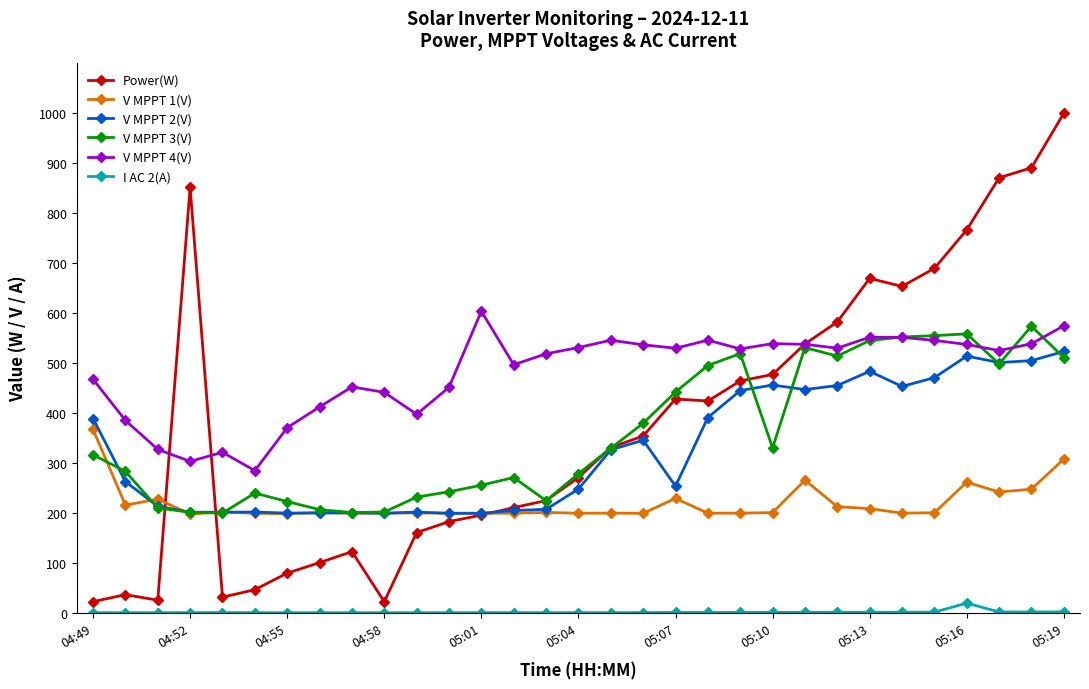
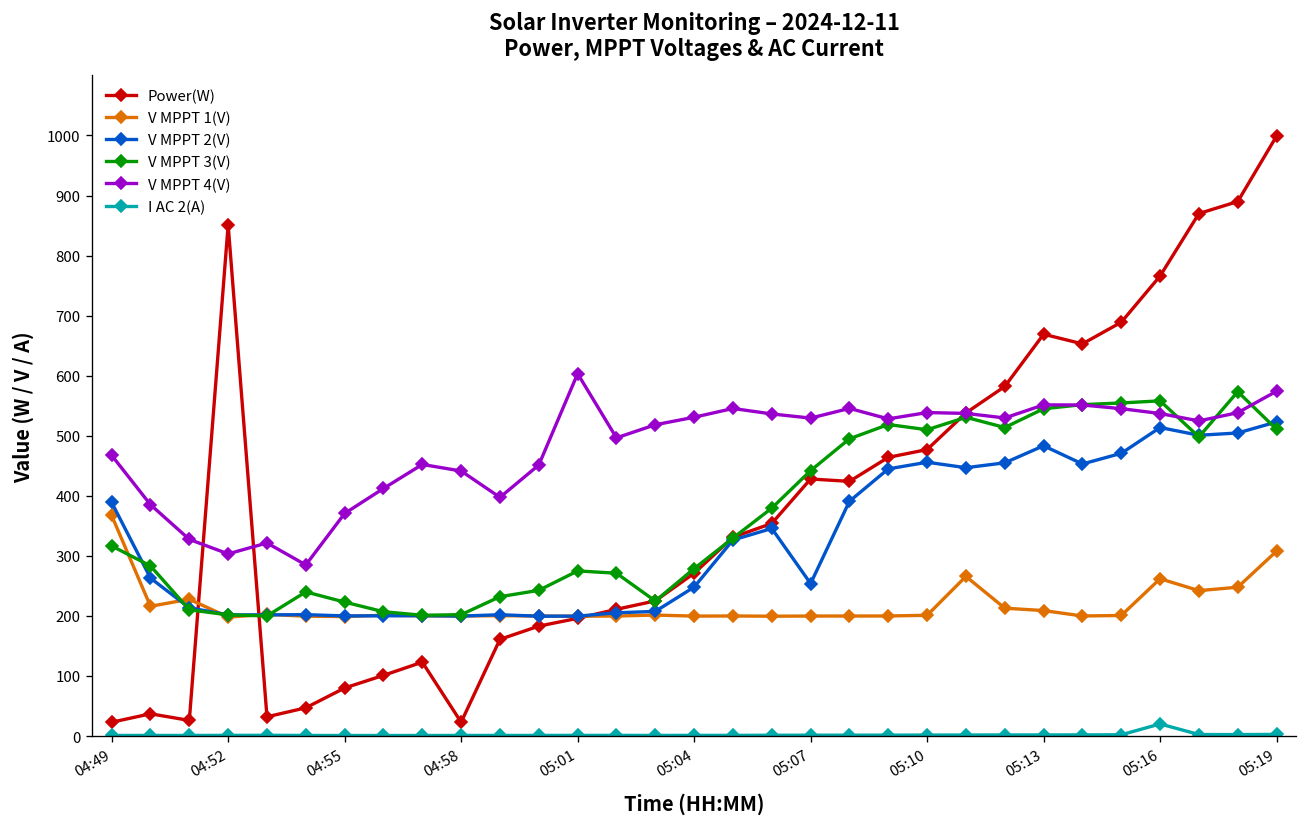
  {
    "Power(W)": {
      "04:49": 20,
      "04:52": 850,
      "04:55": 80,
      "04:58": 20,
      "05:04": 270,
      "05:07": 430,
      "05:10": 480,
      "05:13": 670,
      "05:16": 770,
      "05:19": 1000
    },
    "V MPPT 1(V)": {
      "04:49": 370,
      "05:04": 200,
-     "05:07": 230,
+     "05:07": 200,
      "05:10": 200,
      "05:13": 210,
      "05:16": 260,
      "05:19": 310
    },
    "V MPPT 2(V)": {
      "04:49": 390,
      "05:04": 250,
      "05:07": 250,
      "05:10": 460,
      "05:13": 480,
      "05:16": 510,
      "05:19": 520
    },
    "V MPPT 3(V)": {
      "04:49": 320,
      "04:55": 220,
-     "05:01": 260,
+     "05:01": 270,
      "05:04": 280,
      "05:07": 440,
-     "05:10": 330,
+     "05:10": 510,
      "05:13": 540,
      "05:16": 560,
      "05:19": 510
    },
    "V MPPT 4(V)": {
      "04:49": 470,
      "04:52": 300,
      "04:55": 370,
      "04:58": 440,
      "05:01": 600,
      "05:04": 530,
      "05:07": 530,
      "05:10": 540,
      "05:13": 550,
      "05:16": 540,
      "05:19": 570
    },
    "I AC 2(A)": {
      "04:49": 0,
      "04:52": 0,
      "04:55": 0,
      "04:58": 0,
      "05:01": 0,
      "05:04": 0,
      "05:07": 0,
      "05:10": 0,
      "05:13": 0,
      "05:16": 20,
      "05:19": 0
    }
  }
